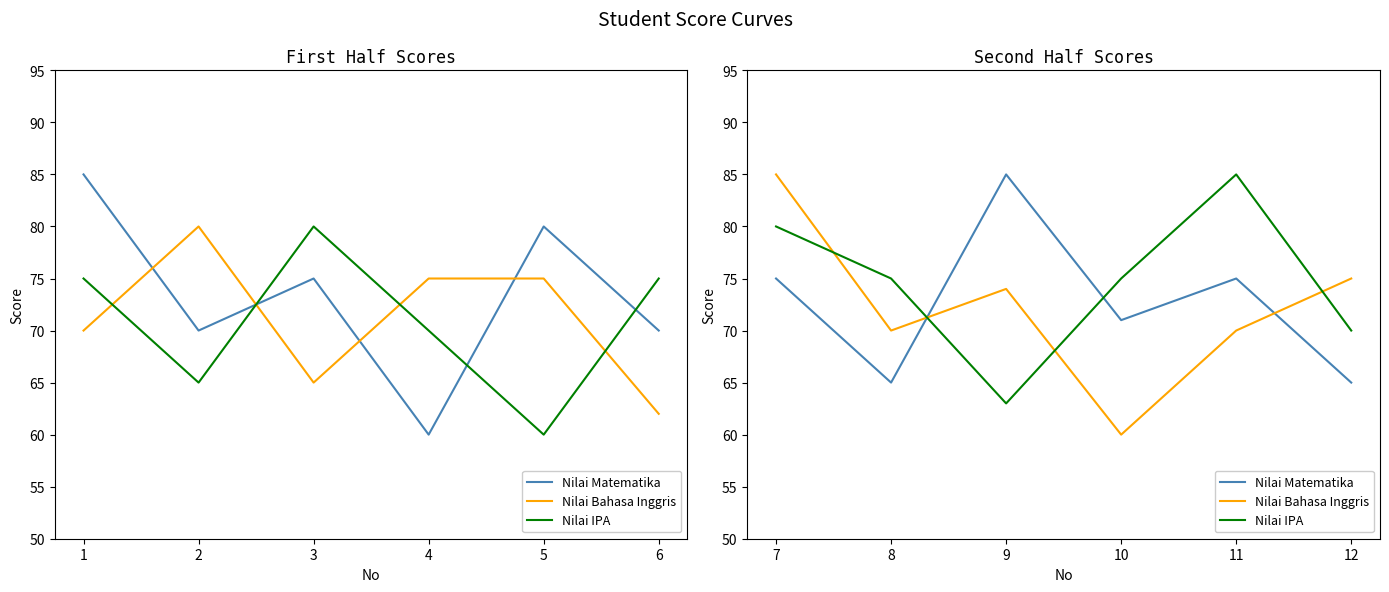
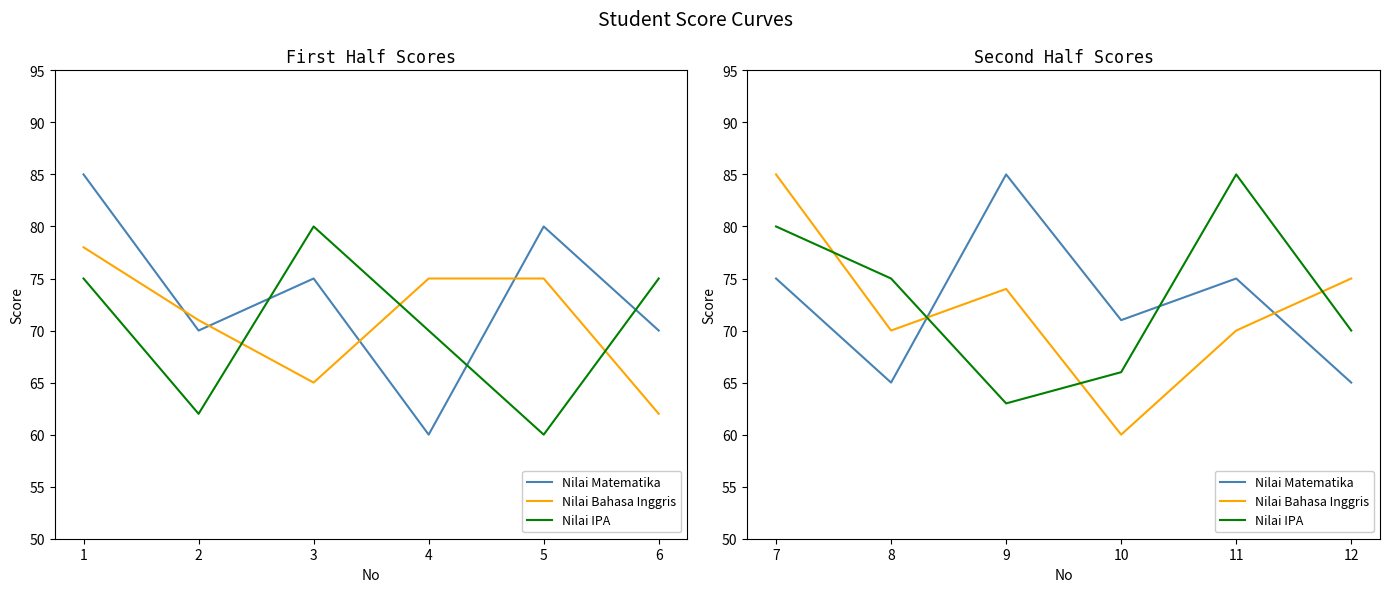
  {
    "First Half Scores": {
      "Nilai Matematika": {
        "1": 85,
        "2": 70,
        "3": 75,
        "4": 60,
        "5": 80,
        "6": 70
      },
      "Nilai Bahasa Inggris": {
-       "1": 70,
-       "2": 80,
+       "1": 78,
+       "2": 71,
        "3": 65,
        "4": 75,
        "5": 75,
        "6": 62
      },
      "Nilai IPA": {
        "1": 75,
-       "2": 65,
+       "2": 62,
        "3": 80,
        "4": 70,
        "5": 60,
        "6": 75
      }
    },
    "Second Half Scores": {
      "Nilai Matematika": {
        "7": 75,
        "8": 65,
        "9": 85,
        "10": 71,
        "11": 75,
        "12": 65
      },
      "Nilai Bahasa Inggris": {
        "7": 85,
        "8": 70,
        "9": 74,
        "10": 60,
        "11": 70,
        "12": 75
      },
      "Nilai IPA": {
        "7": 80,
        "8": 75,
        "9": 63,
-       "10": 75,
+       "10": 66,
        "11": 85,
        "12": 70
      }
    }
  }
